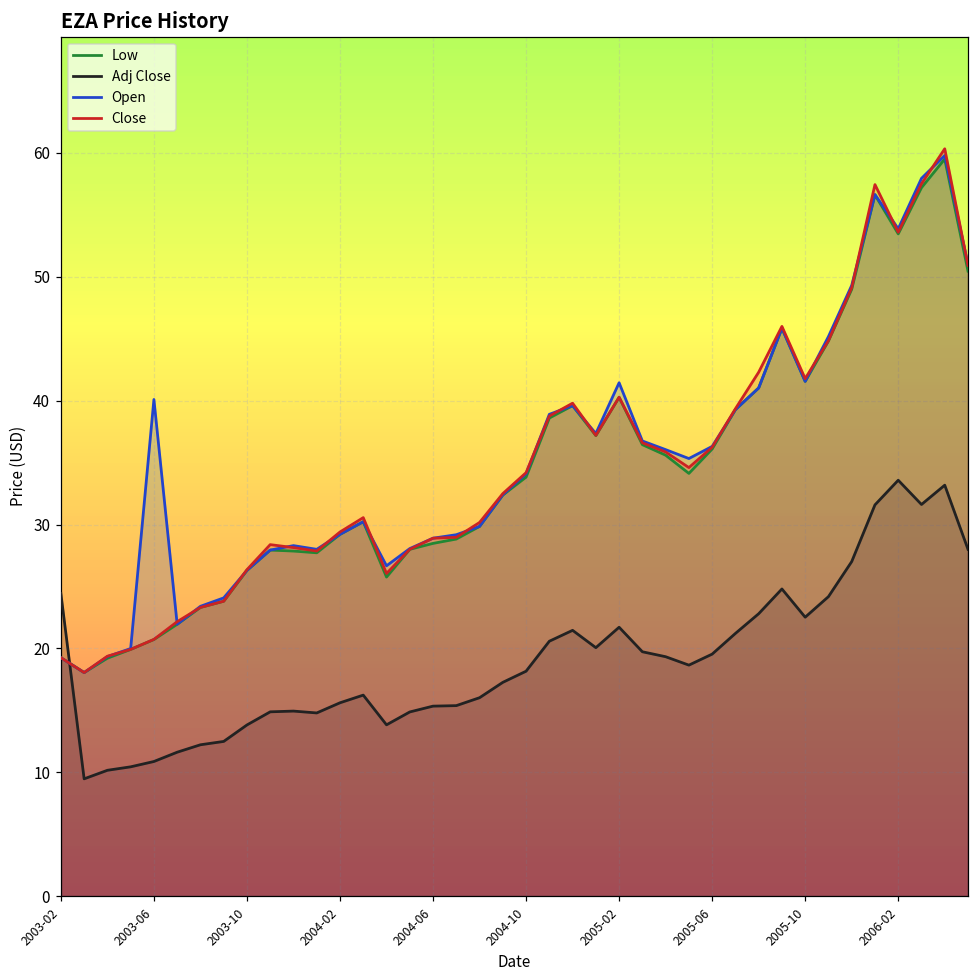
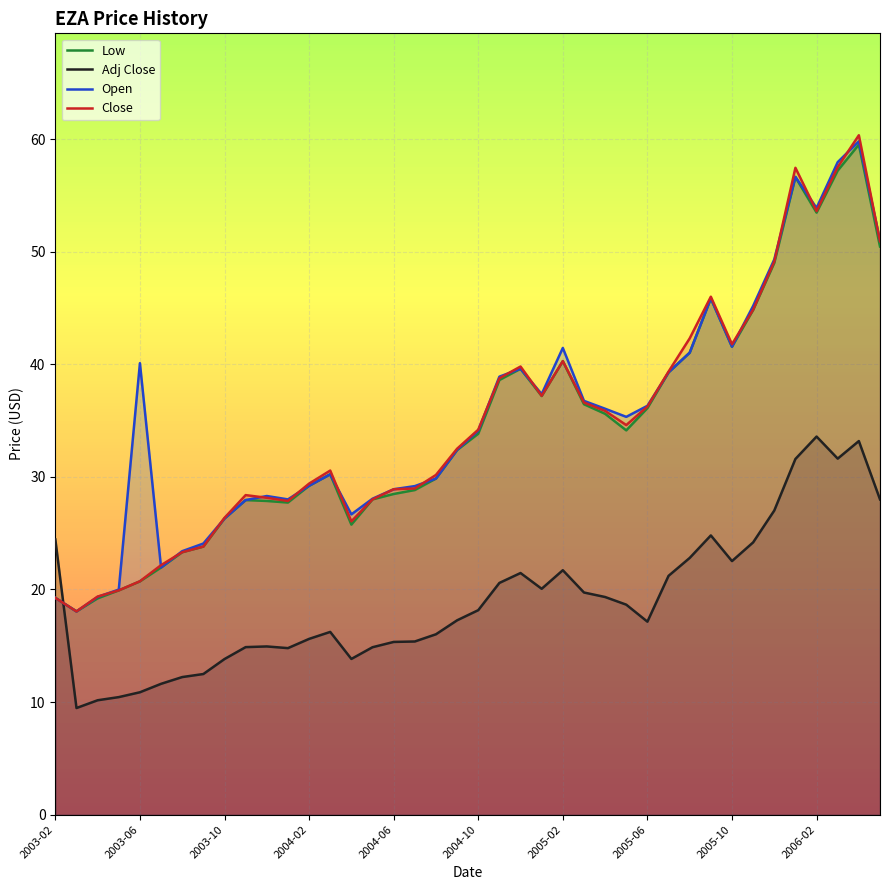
  {
    "Low": {
      "2004-06": 28.5,
      "2004-10": 33.8
    },
    "Adj Close": {
      "2003-02": 24.4,
      "2003-06": 10.9,
      "2003-10": 13.8,
      "2004-02": 15.6,
      "2004-06": 15.3,
      "2004-10": 18.2,
      "2005-02": 21.7,
-     "2005-06": 19.5,
+     "2005-06": 17.1,
      "2005-10": 22.5,
      "2006-02": 33.6
    },
    "Open": {
      "2003-06": 40.1,
      "2005-02": 41.5,
      "2006-02": 53.9
    }
  }
